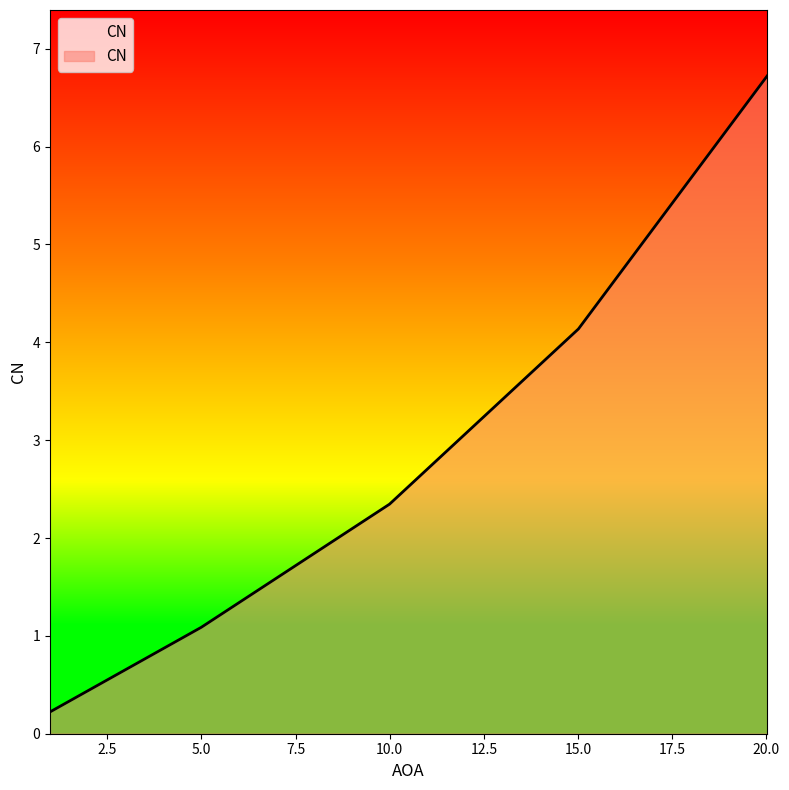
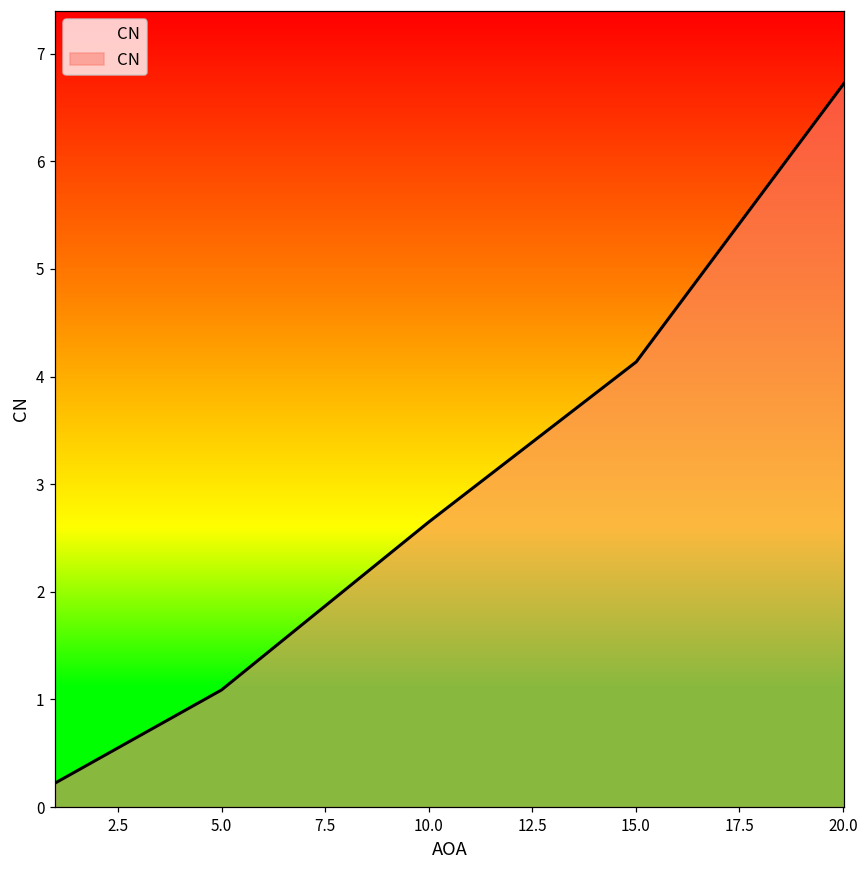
  {
    "5.0": 1.1,
-   "10.0": 2.3,
+   "10.0": 2.6,
    "15.0": 4.1,
    "20.0": 6.7
  }
